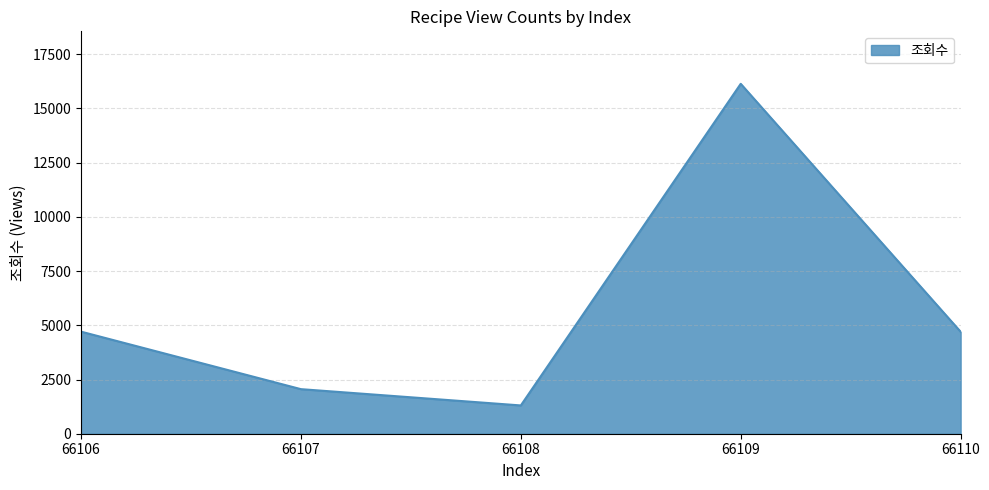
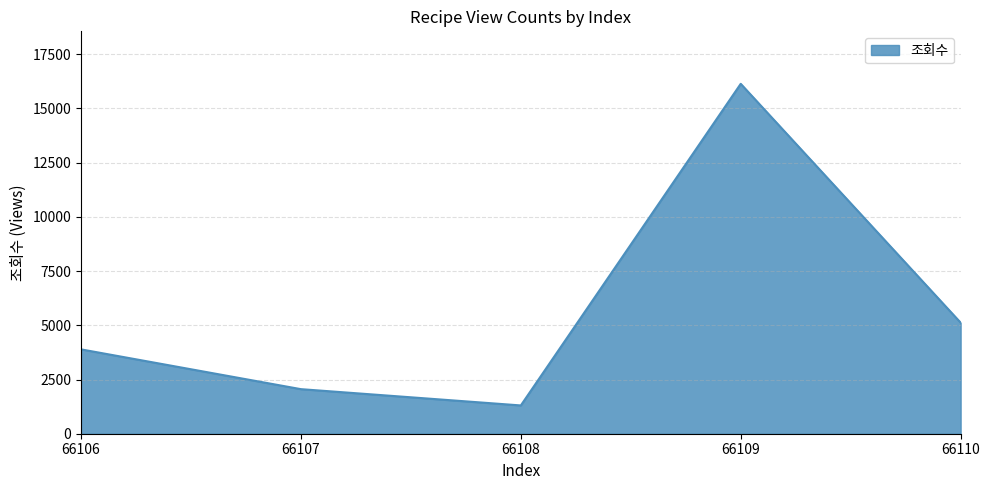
  {
-   "66106": 4700,
+   "66106": 3900,
    "66107": 2100,
    "66108": 1300,
    "66109": 16100,
-   "66110": 4700
+   "66110": 5100
  }
